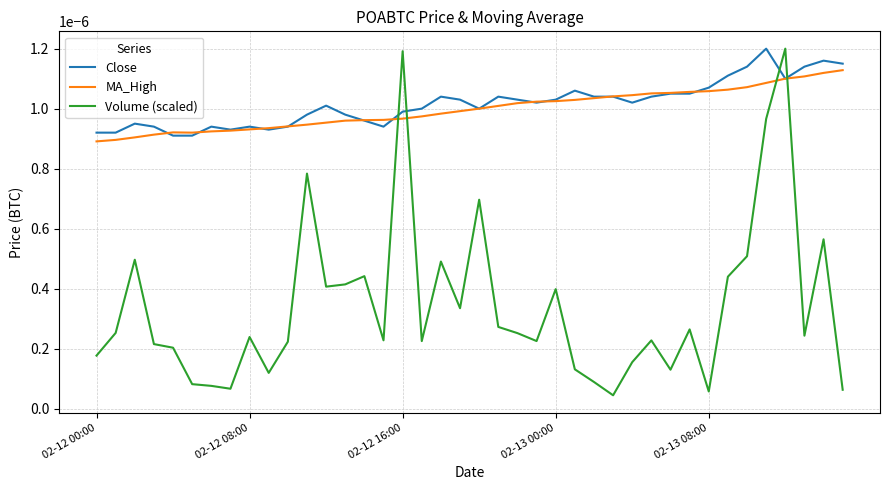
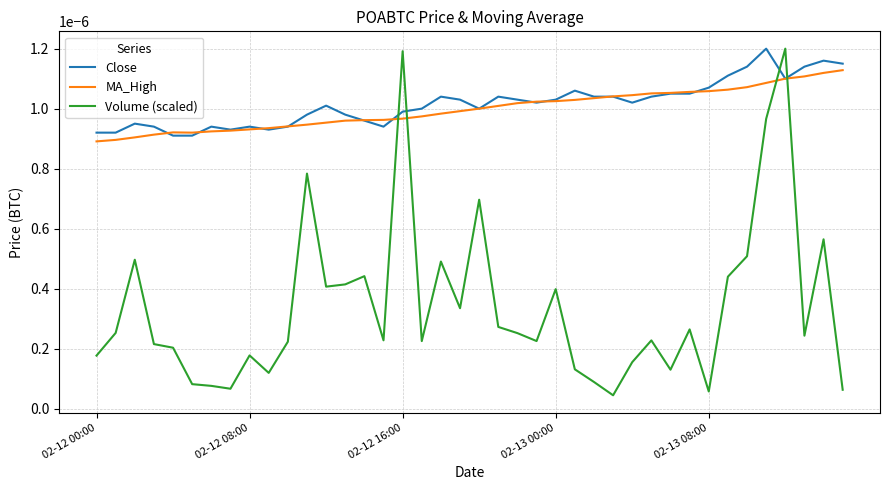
  {
    "Close": {
      "02-12 00:00": 0.00000092,
      "02-12 08:00": 0.00000094,
      "02-12 16:00": 0.00000099,
      "02-13 08:00": 0.00000107
    },
    "MA_High": {
      "02-12 00:00": 0.00000089,
      "02-12 08:00": 0.00000093,
      "02-12 16:00": 0.00000097,
      "02-13 08:00": 0.00000106
    },
    "Volume (scaled)": {
      "02-12 00:00": 0.00000018,
-     "02-12 08:00": 0.00000024,
+     "02-12 08:00": 0.00000018,
      "02-12 16:00": 0.00000119,
      "02-13 00:00": 0.00000040,
      "02-13 08:00": 0.00000006
    }
  }
